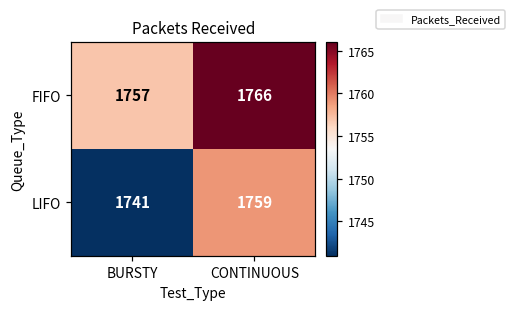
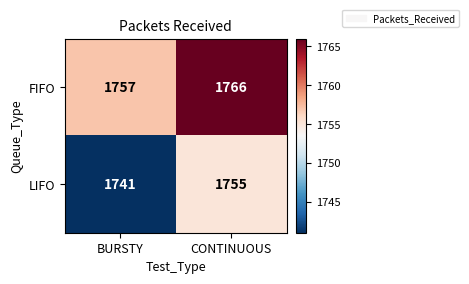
  {
    "FIFO": {
      "BURSTY": 1757,
      "CONTINUOUS": 1766
    },
    "LIFO": {
      "BURSTY": 1741,
-     "CONTINUOUS": 1759
+     "CONTINUOUS": 1755
    }
  }
